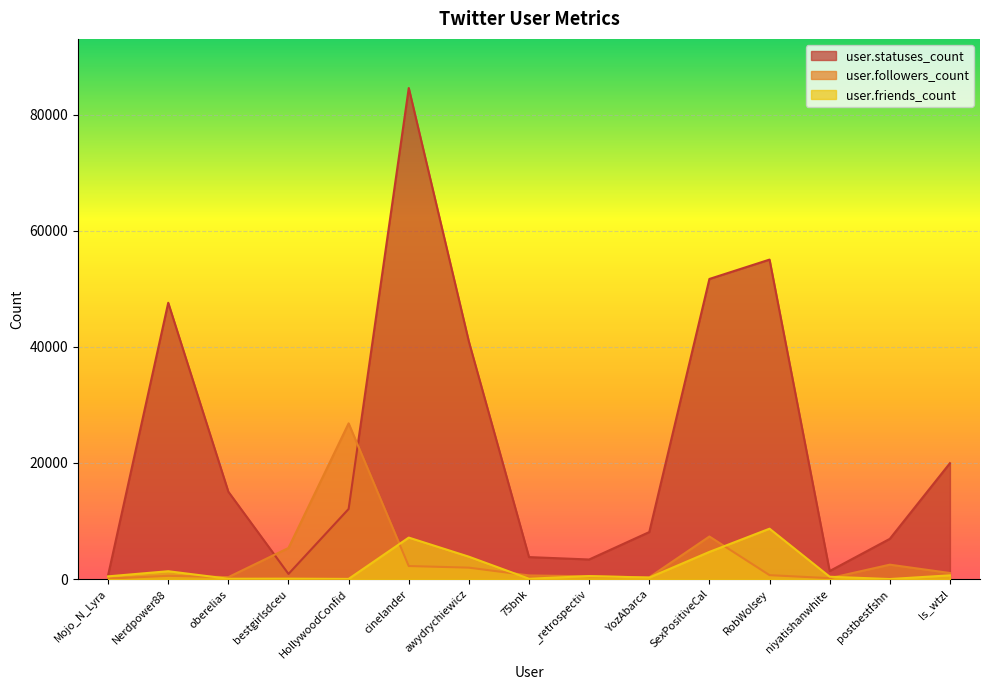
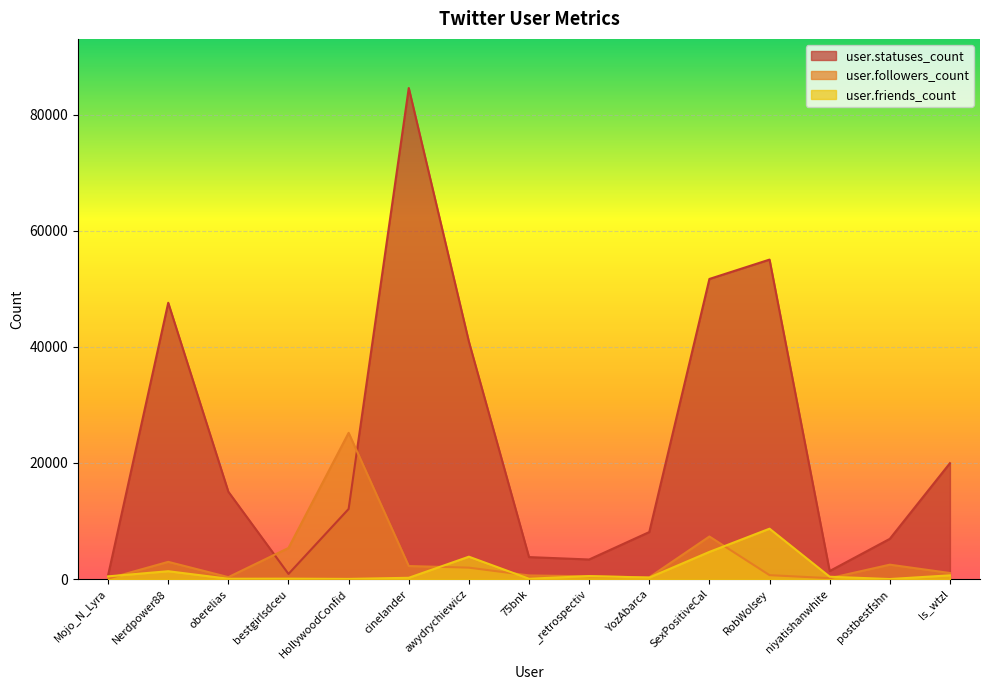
  {
    "user.statuses_count": {
      "Nerdpower88": 48000,
      "oberelias": 15000,
      "bestgirlsdceu": 1000,
      "HollywoodConfid": 12000,
      "cinelander": 85000,
      "awydrychiewicz": 41000,
      "75bnk": 4000,
      "_retrospectiv": 3000,
      "YozAbarca": 8000,
      "SexPositiveCal": 52000,
      "RobWolsey": 55000,
      "niyatishanwhite": 1000,
      "postbestfshn": 7000,
      "ls_wtzl": 20000
    },
    "user.followers_count": {
-     "Nerdpower88": 1000,
+     "Nerdpower88": 3000,
      "bestgirlsdceu": 5000,
-     "HollywoodConfid": 27000,
+     "HollywoodConfid": 25000,
      "cinelander": 2000,
      "awydrychiewicz": 2000,
      "75bnk": 1000,
      "SexPositiveCal": 7000,
      "RobWolsey": 1000,
      "postbestfshn": 2000
    },
    "user.friends_count": {
      "Nerdpower88": 1000,
      "bestgirlsdceu": 0,
      "HollywoodConfid": 0,
-     "cinelander": 7000,
+     "cinelander": 0,
      "awydrychiewicz": 4000,
      "75bnk": 0,
      "SexPositiveCal": 5000,
      "RobWolsey": 9000,
      "postbestfshn": 0
    }
  }
